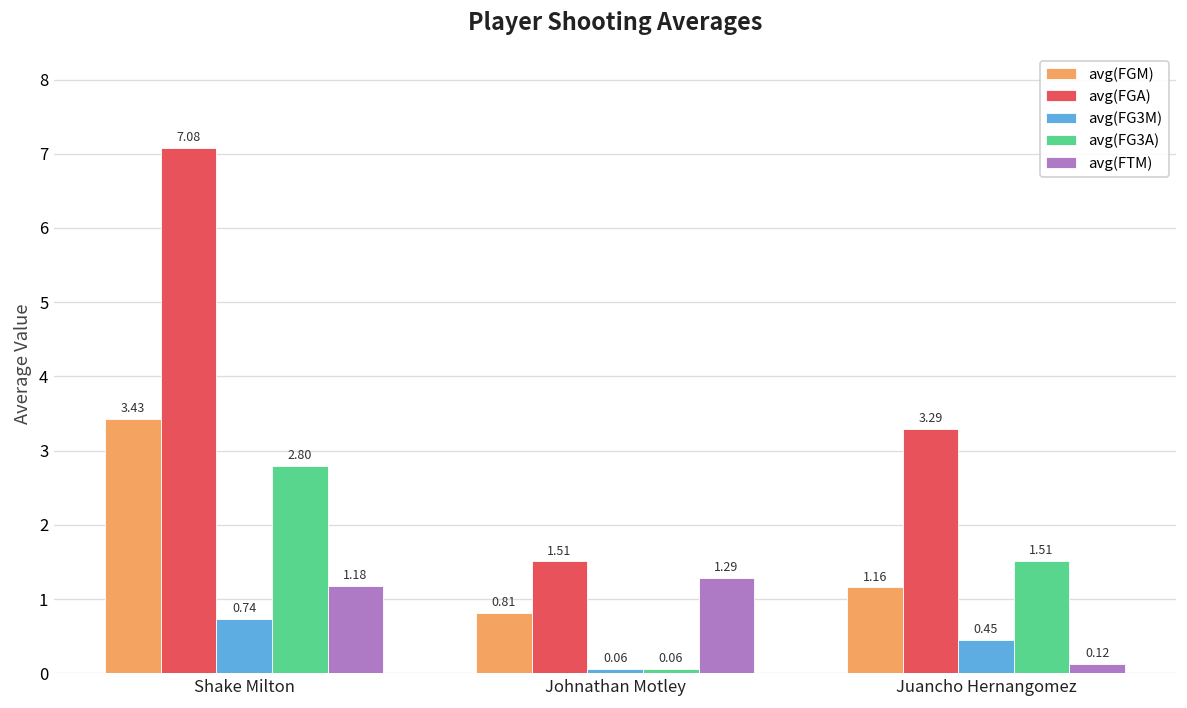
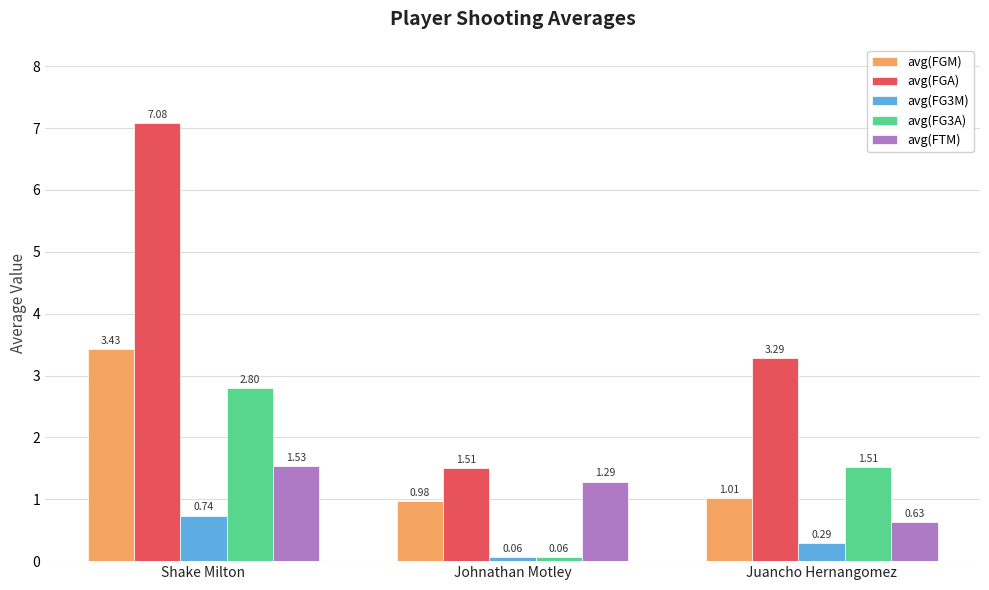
  {
    "avg(FGM)": {
      "Shake Milton": 3.43,
-     "Johnathan Motley": 0.81,
-     "Juancho Hernangomez": 1.16
+     "Johnathan Motley": 0.98,
+     "Juancho Hernangomez": 1.01
    },
    "avg(FGA)": {
      "Shake Milton": 7.08,
      "Johnathan Motley": 1.51,
      "Juancho Hernangomez": 3.29
    },
    "avg(FG3M)": {
      "Shake Milton": 0.74,
      "Johnathan Motley": 0.06,
-     "Juancho Hernangomez": 0.45
+     "Juancho Hernangomez": 0.29
    },
    "avg(FG3A)": {
      "Shake Milton": 2.80,
      "Johnathan Motley": 0.06,
      "Juancho Hernangomez": 1.51
    },
    "avg(FTM)": {
-     "Shake Milton": 1.18,
+     "Shake Milton": 1.53,
      "Johnathan Motley": 1.29,
-     "Juancho Hernangomez": 0.12
+     "Juancho Hernangomez": 0.63
    }
  }
